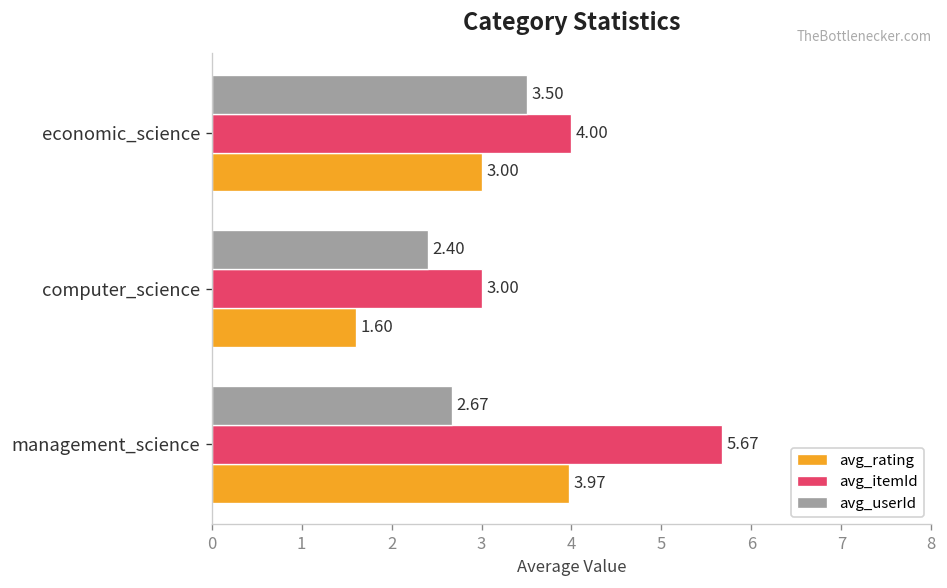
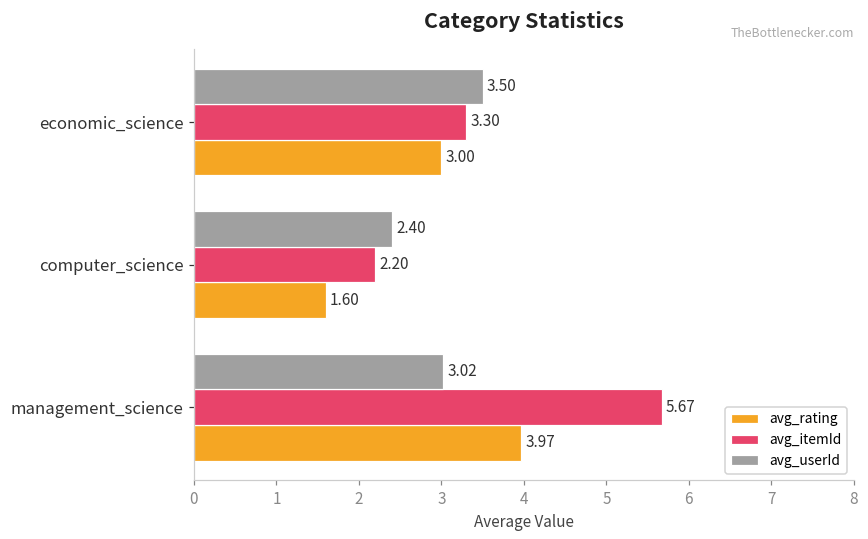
  {
    "avg_rating": {
      "economic_science": 3.00,
      "computer_science": 1.60,
      "management_science": 3.97
    },
    "avg_itemId": {
-     "economic_science": 4.00,
-     "computer_science": 3.00,
+     "economic_science": 3.30,
+     "computer_science": 2.20,
      "management_science": 5.67
    },
    "avg_userId": {
      "economic_science": 3.50,
      "computer_science": 2.40,
-     "management_science": 2.67
+     "management_science": 3.02
    }
  }
